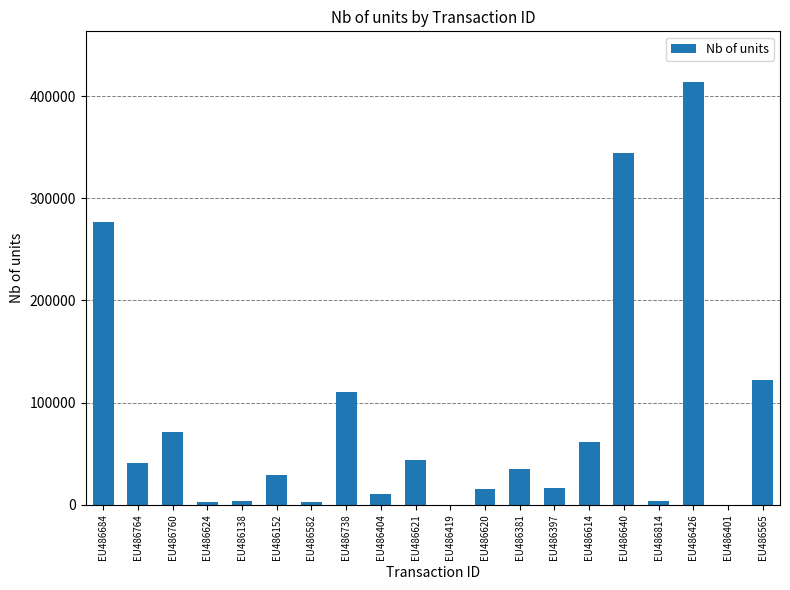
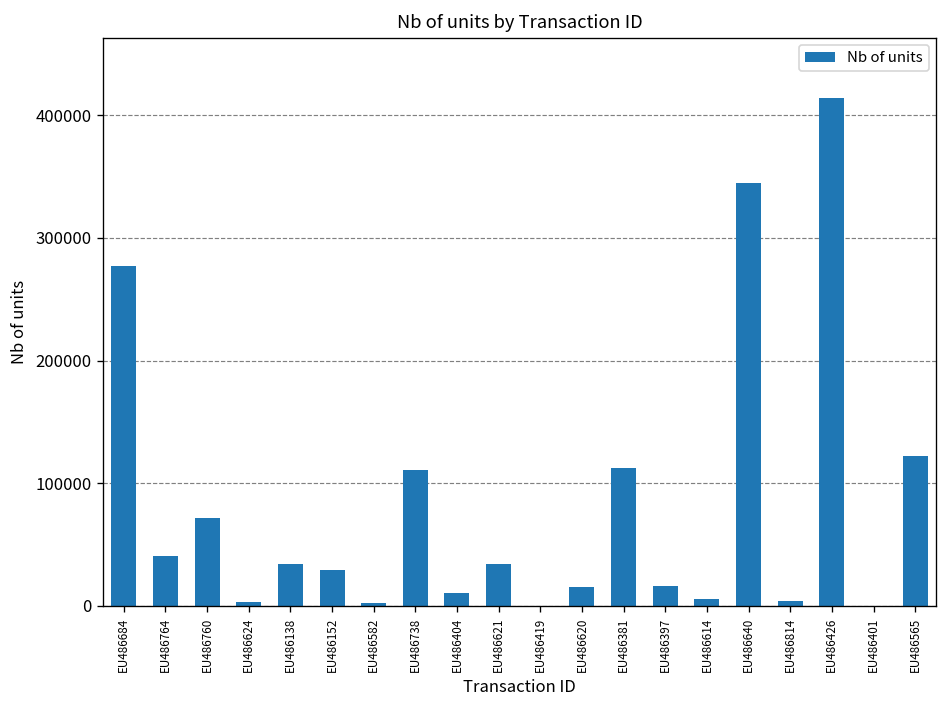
  {
    "EU486684": 277000,
    "EU486764": 41000,
    "EU486760": 71000,
    "EU486624": 3000,
-   "EU486138": 4000,
+   "EU486138": 34000,
    "EU486152": 29000,
    "EU486582": 3000,
    "EU486738": 111000,
    "EU486404": 11000,
-   "EU486621": 44000,
+   "EU486621": 34000,
    "EU486620": 15000,
-   "EU486381": 35000,
+   "EU486381": 113000,
    "EU486397": 16000,
-   "EU486614": 61000,
+   "EU486614": 6000,
    "EU486640": 345000,
    "EU486814": 4000,
    "EU486426": 414000,
    "EU486565": 122000
  }
